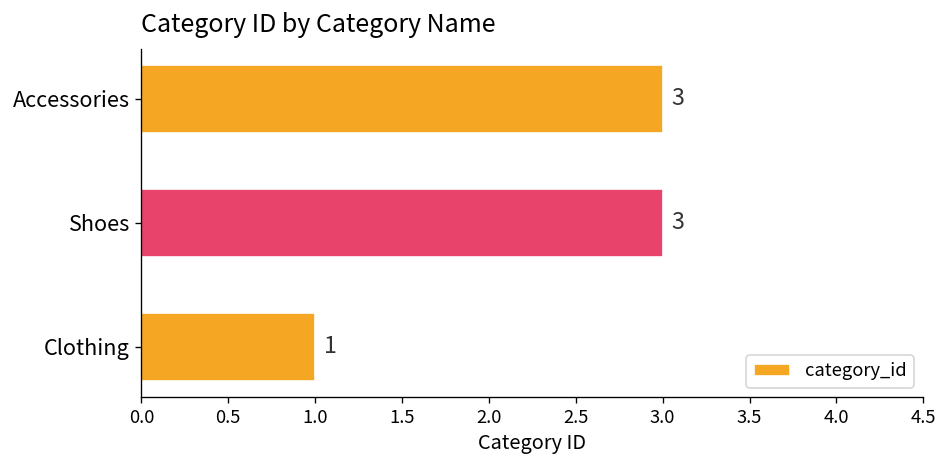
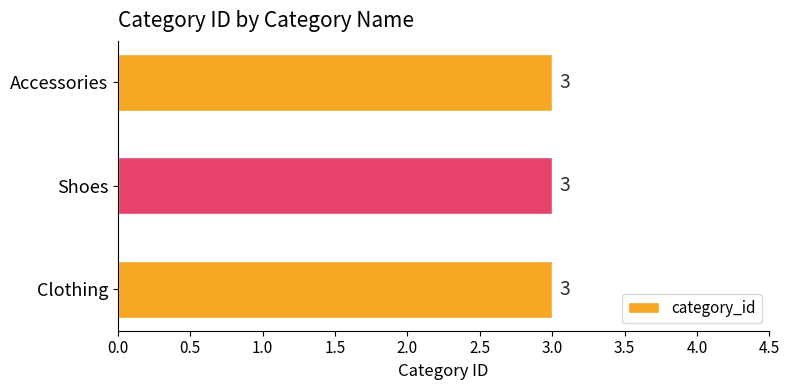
  {
    "Accessories": 3,
    "Shoes": 3,
-   "Clothing": 1
+   "Clothing": 3
  }
